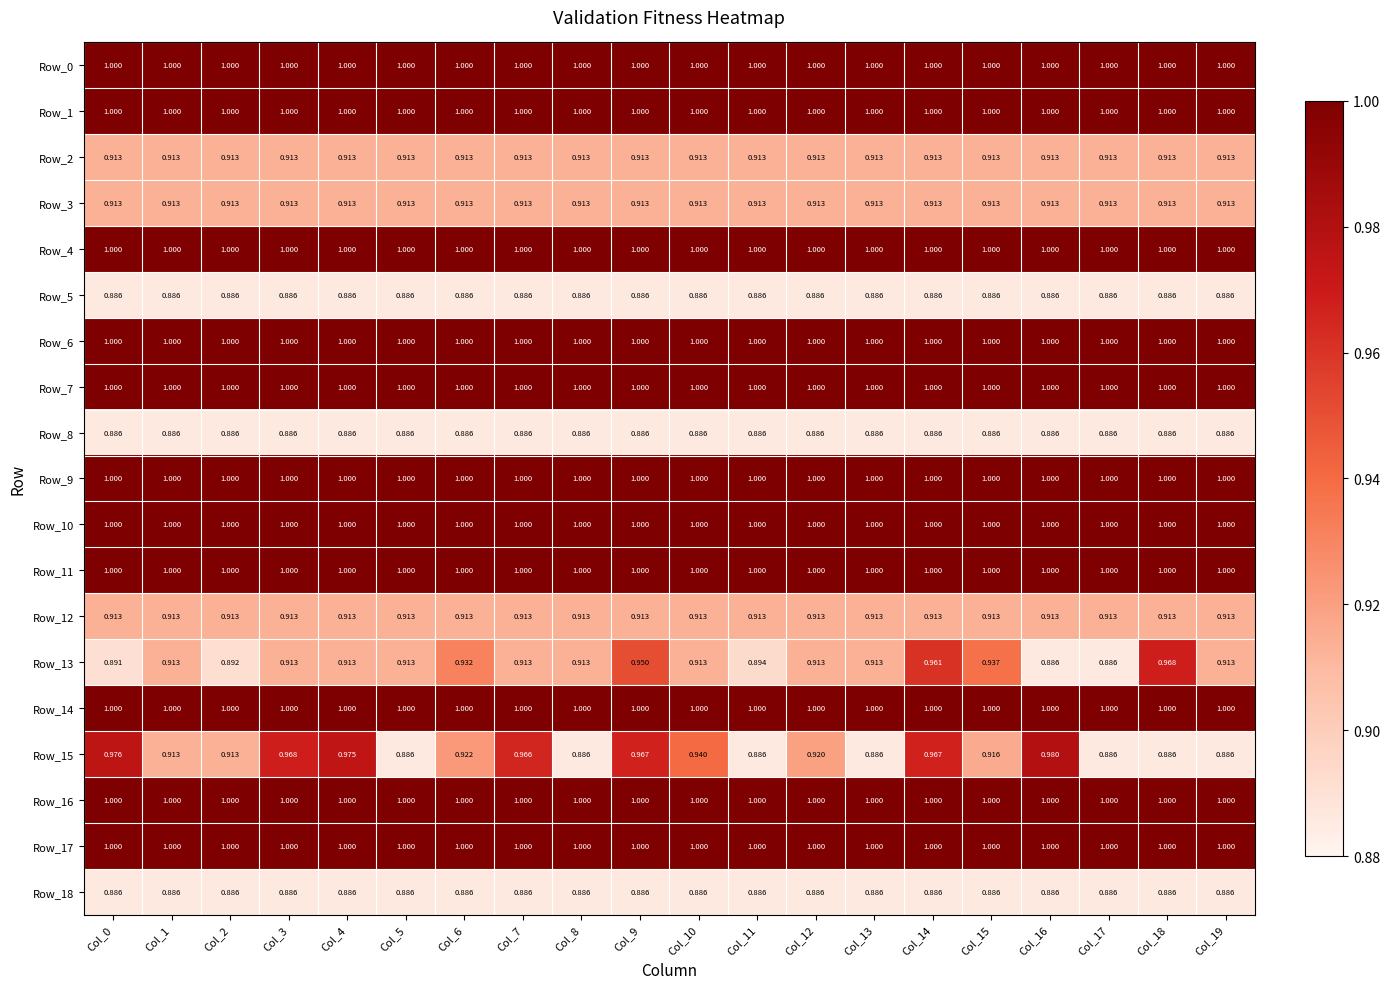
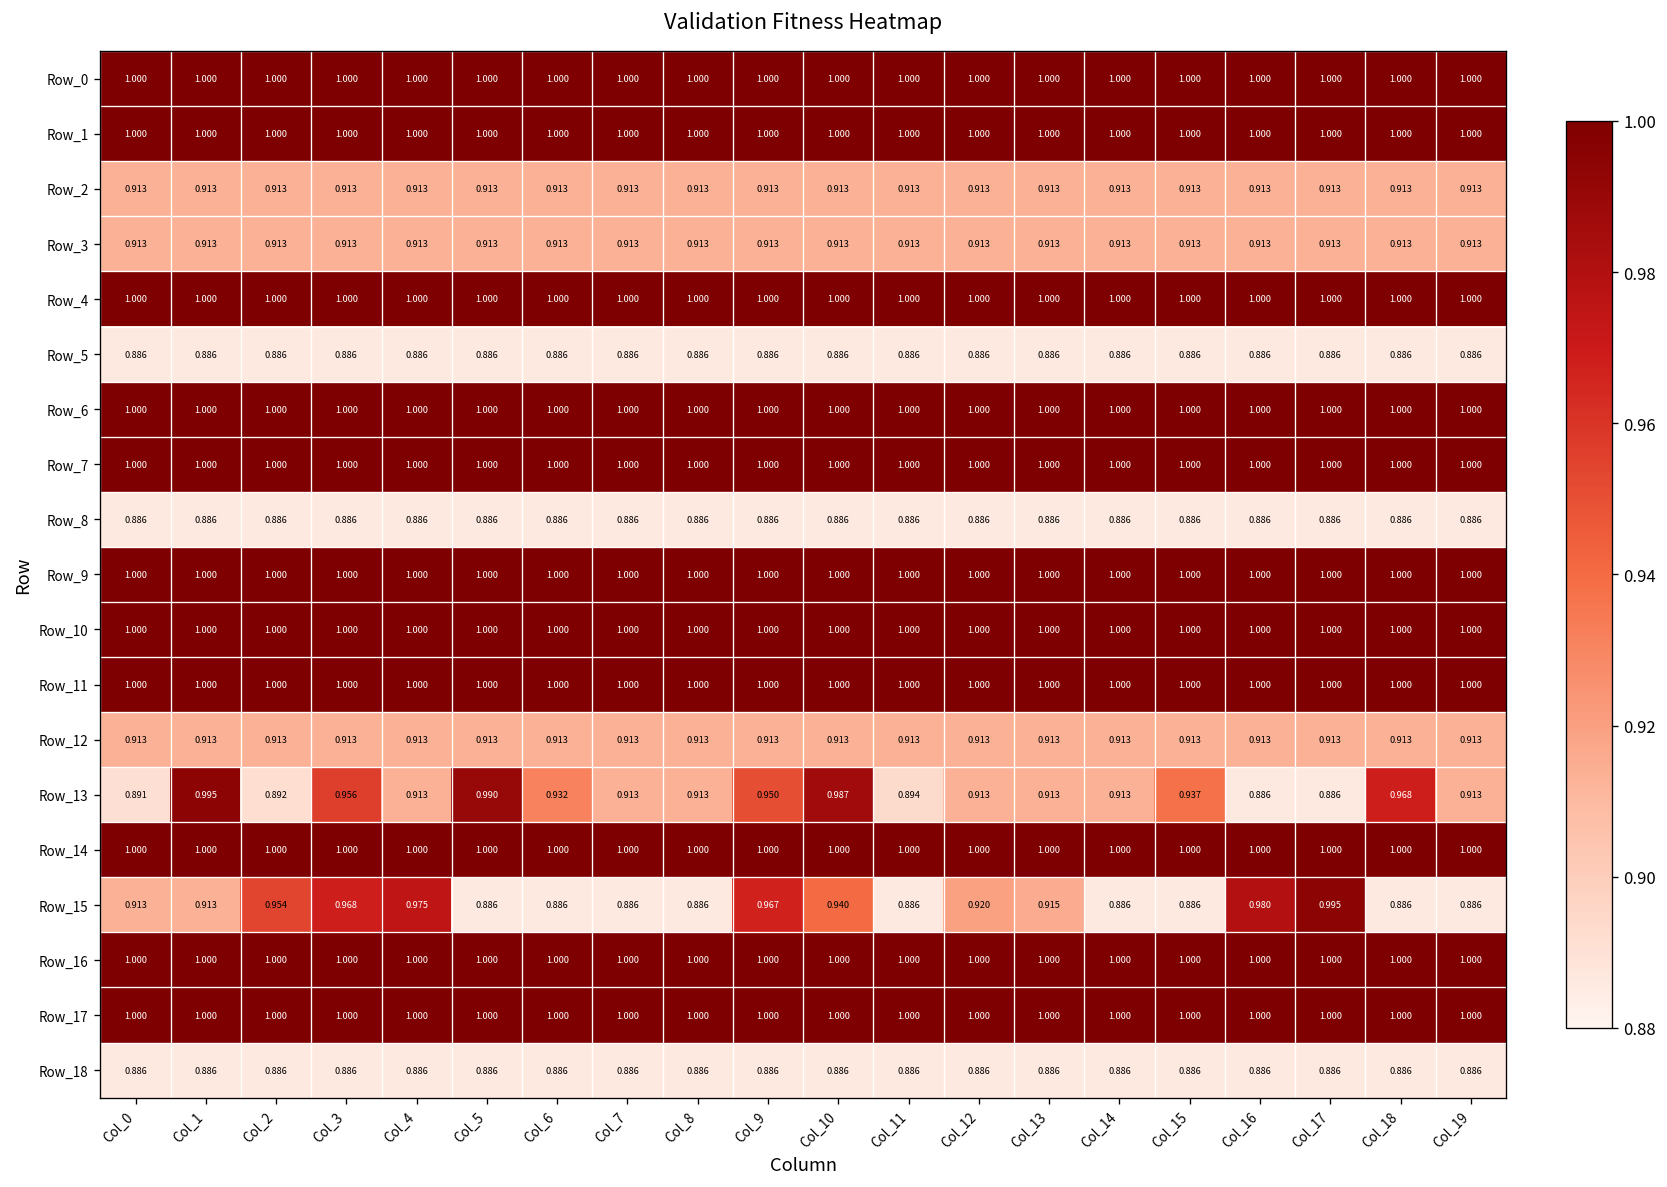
  {
    "Row_13": {
      "Col_0": 0.891,
-     "Col_1": 0.913,
+     "Col_1": 0.995,
      "Col_2": 0.892,
-     "Col_3": 0.913,
+     "Col_3": 0.956,
      "Col_4": 0.913,
-     "Col_5": 0.913,
+     "Col_5": 0.990,
      "Col_6": 0.932,
      "Col_7": 0.913,
      "Col_8": 0.913,
      "Col_9": 0.950,
-     "Col_10": 0.913,
+     "Col_10": 0.987,
      "Col_11": 0.894,
      "Col_12": 0.913,
      "Col_13": 0.913,
-     "Col_14": 0.961,
+     "Col_14": 0.913,
      "Col_15": 0.937,
      "Col_16": 0.886,
      "Col_17": 0.886,
      "Col_18": 0.968,
      "Col_19": 0.913
    },
    "Row_15": {
-     "Col_0": 0.976,
+     "Col_0": 0.913,
      "Col_1": 0.913,
-     "Col_2": 0.913,
+     "Col_2": 0.954,
      "Col_3": 0.968,
      "Col_4": 0.975,
      "Col_5": 0.886,
-     "Col_6": 0.922,
-     "Col_7": 0.966,
+     "Col_6": 0.886,
+     "Col_7": 0.886,
      "Col_8": 0.886,
      "Col_9": 0.967,
      "Col_10": 0.940,
      "Col_11": 0.886,
      "Col_12": 0.920,
-     "Col_13": 0.886,
-     "Col_14": 0.967,
-     "Col_15": 0.916,
+     "Col_13": 0.915,
+     "Col_14": 0.886,
+     "Col_15": 0.886,
      "Col_16": 0.980,
-     "Col_17": 0.886,
+     "Col_17": 0.995,
      "Col_18": 0.886,
      "Col_19": 0.886
    }
  }
